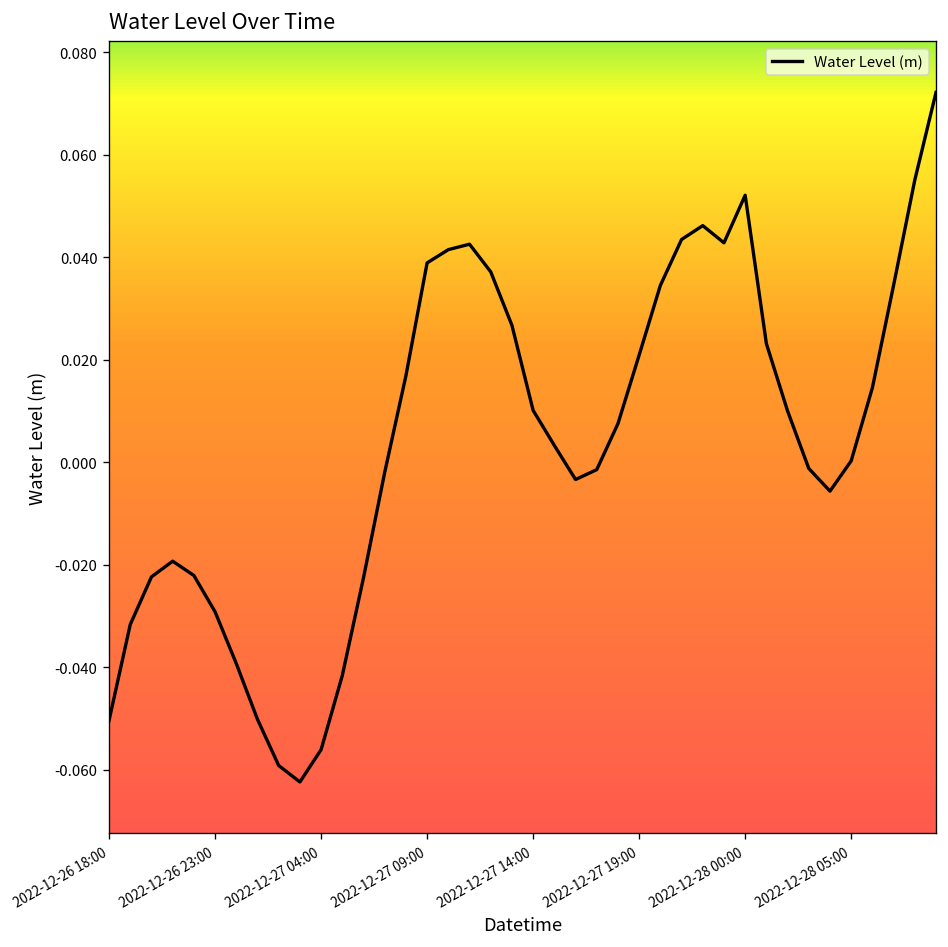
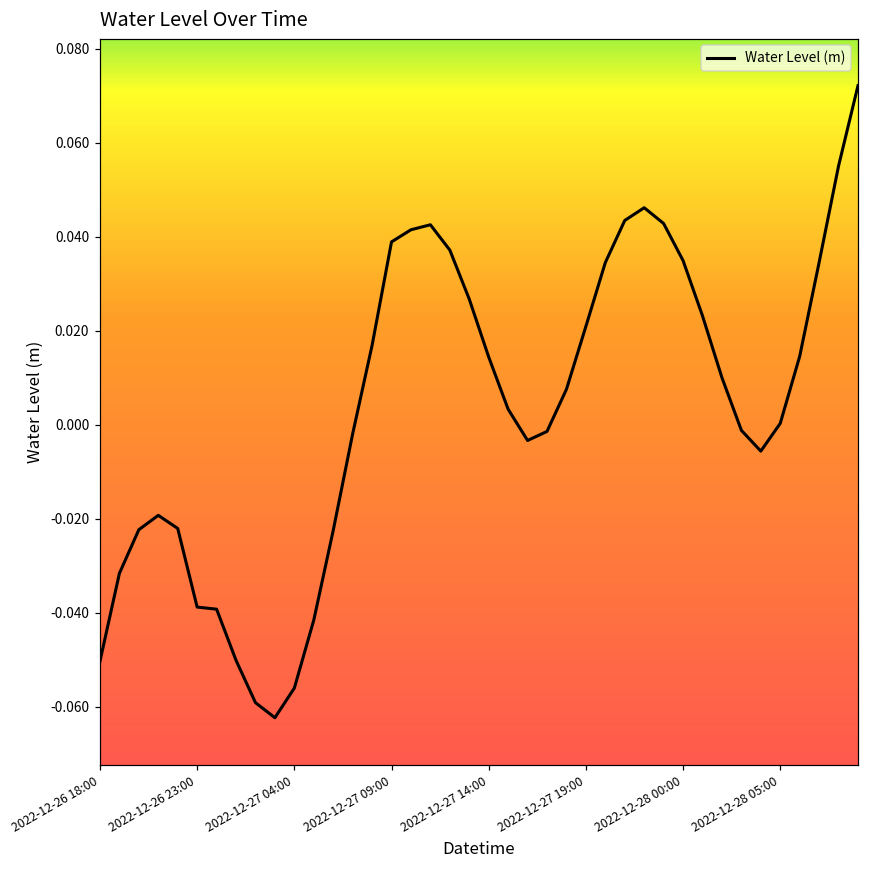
  {
    "2022-12-26 18:00": -0.050,
-   "2022-12-26 23:00": -0.029,
+   "2022-12-26 23:00": -0.039,
    "2022-12-27 04:00": -0.056,
    "2022-12-27 09:00": 0.039,
-   "2022-12-27 14:00": 0.010,
+   "2022-12-27 14:00": 0.014,
    "2022-12-27 19:00": 0.021,
-   "2022-12-28 00:00": 0.052,
+   "2022-12-28 00:00": 0.035,
    "2022-12-28 05:00": 0.000
  }
